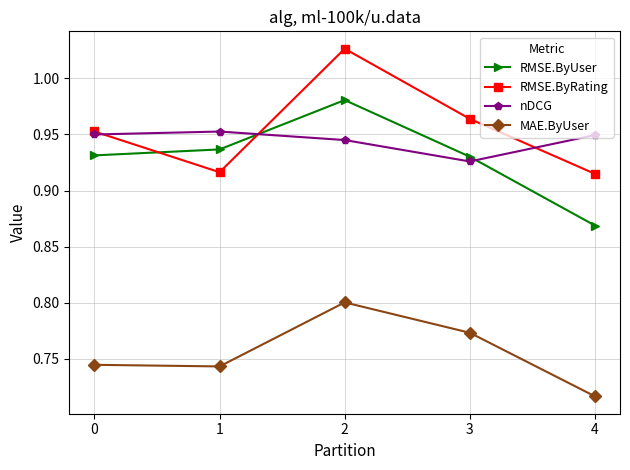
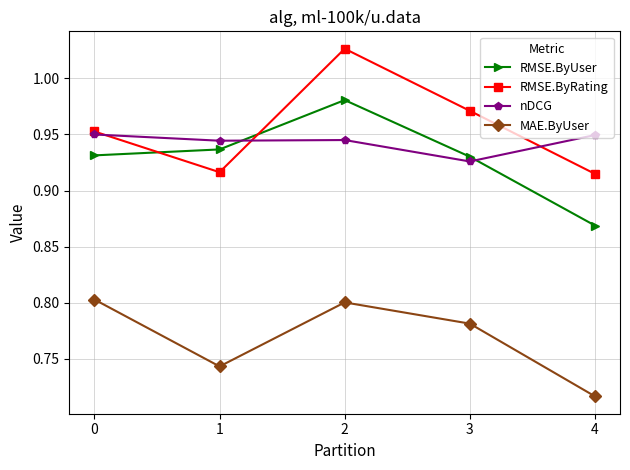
  {
    "RMSE.ByUser": {
      "0": 0.931,
      "1": 0.937,
      "2": 0.981,
      "3": 0.930,
      "4": 0.869
    },
    "RMSE.ByRating": {
      "0": 0.953,
      "1": 0.916,
      "2": 1.026,
-     "3": 0.964,
+     "3": 0.971,
      "4": 0.915
    },
    "nDCG": {
      "0": 0.950,
-     "1": 0.953,
+     "1": 0.944,
      "2": 0.945,
      "3": 0.926
    },
    "MAE.ByUser": {
-     "0": 0.745,
+     "0": 0.803,
      "1": 0.743,
      "2": 0.800,
-     "3": 0.773,
+     "3": 0.781,
      "4": 0.717
    }
  }
